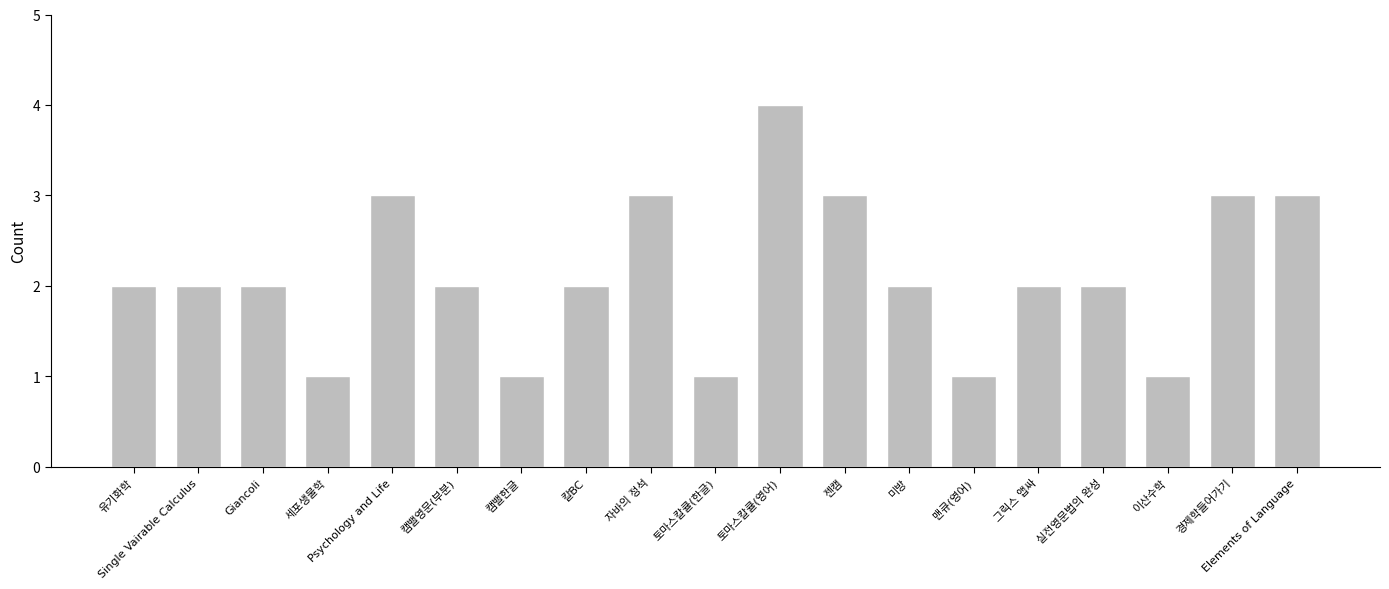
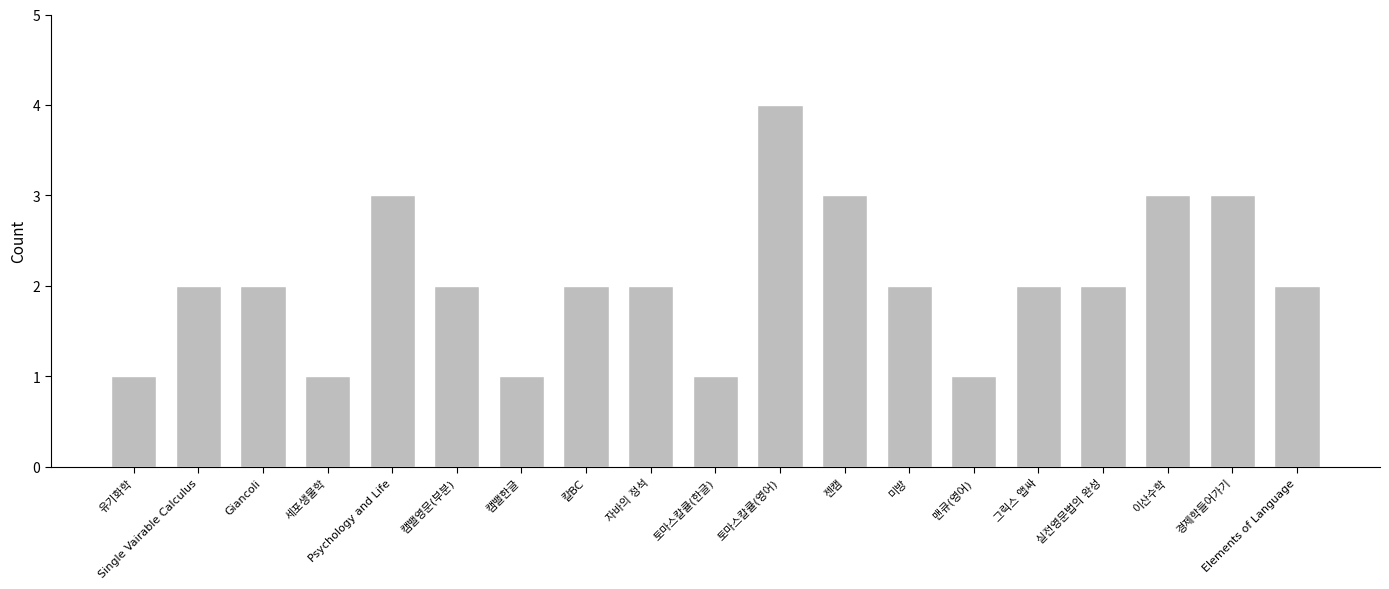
  {
-   "유기화학": 2,
+   "유기화학": 1,
    "Single Vairable Calculus": 2,
    "Giancoli": 2,
    "세포생물학": 1,
    "Psychology and Life": 3,
    "캠밸영문(부분)": 2,
    "캠밸한글": 1,
    "칼BC": 2,
-   "자바의 정석": 3,
+   "자바의 정석": 2,
    "토마스칼큘(한글)": 1,
    "토마스칼큘(영어)": 4,
    "젠캠": 3,
    "미방": 2,
    "맨큐(영어)": 1,
    "그릭스 앱싸": 2,
    "실전영문법의 완성": 2,
-   "이산수학": 1,
+   "이산수학": 3,
    "경제학들어가기": 3,
-   "Elements of Language": 3
+   "Elements of Language": 2
  }
